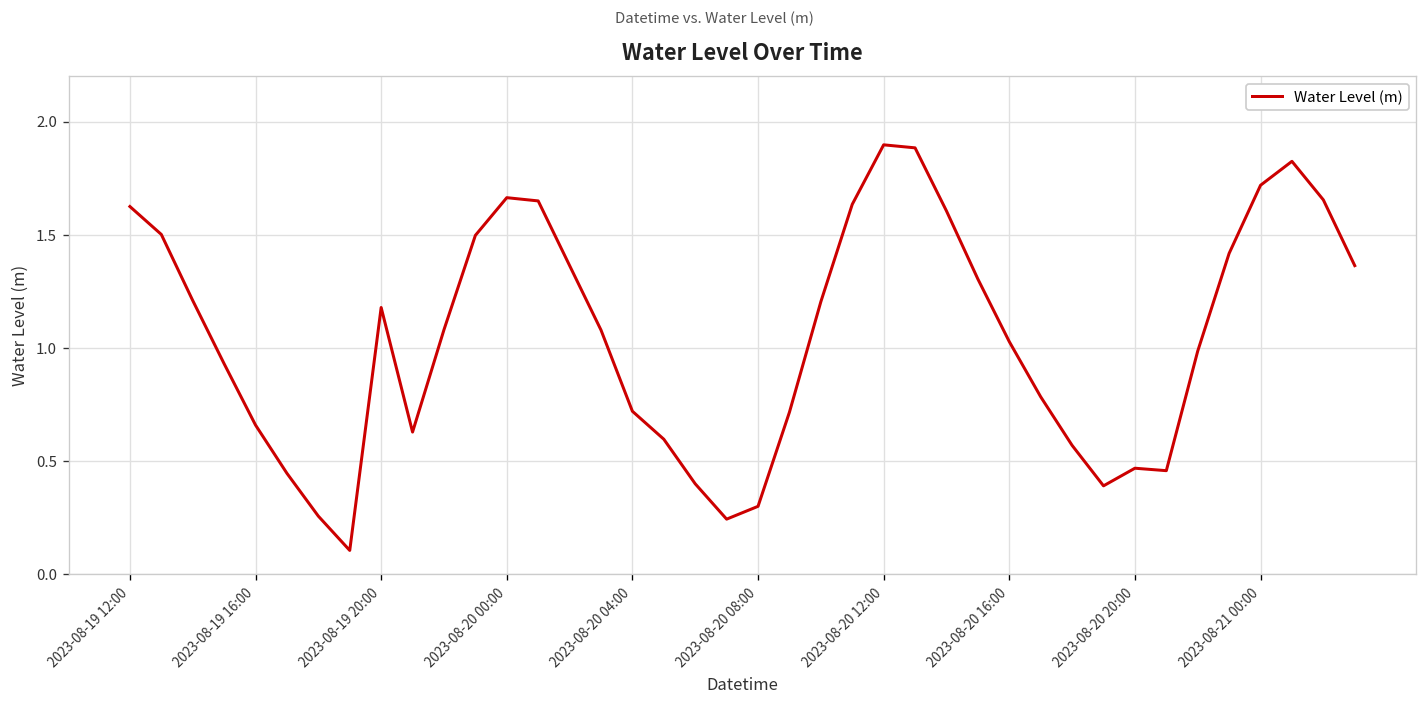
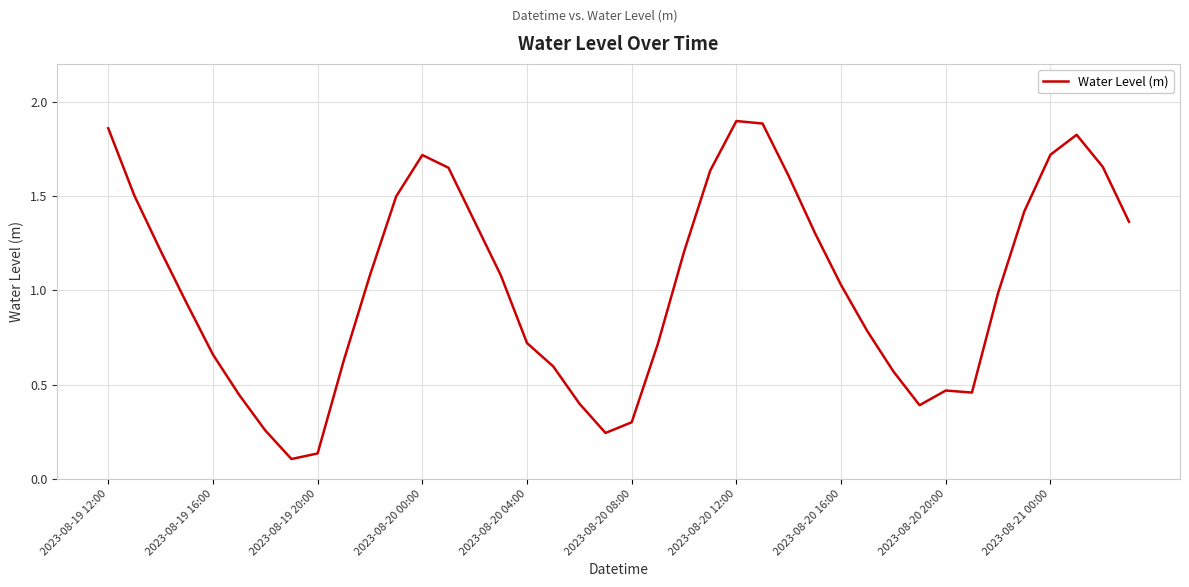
  {
-   "2023-08-19 12:00": 1.62,
+   "2023-08-19 12:00": 1.86,
    "2023-08-19 16:00": 0.66,
-   "2023-08-19 20:00": 1.18,
-   "2023-08-20 00:00": 1.66,
+   "2023-08-19 20:00": 0.13,
+   "2023-08-20 00:00": 1.72,
    "2023-08-20 04:00": 0.72,
    "2023-08-20 08:00": 0.30,
    "2023-08-20 12:00": 1.90,
    "2023-08-20 16:00": 1.03,
    "2023-08-20 20:00": 0.47,
    "2023-08-21 00:00": 1.72
  }
